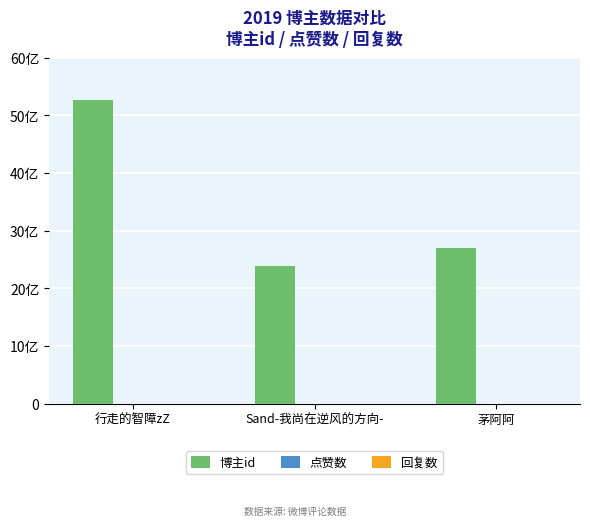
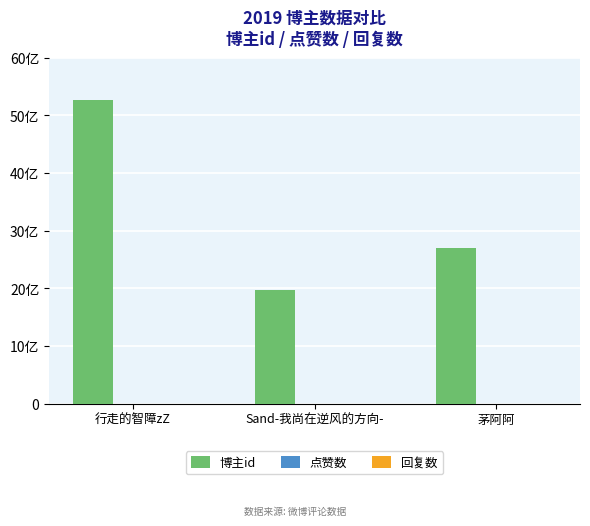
  {
    "博主id": {
      "行走的智障zZ": "53亿",
-     "Sand-我尚在逆风的方向-": "24亿",
+     "Sand-我尚在逆风的方向-": "20亿",
      "茅阿阿": "27亿"
    },
    "点赞数": {
      "行走的智障zZ": "0亿",
      "Sand-我尚在逆风的方向-": "0亿",
      "茅阿阿": "0亿"
    },
    "回复数": {
      "行走的智障zZ": "0亿",
      "Sand-我尚在逆风的方向-": "0亿",
      "茅阿阿": "0亿"
    }
  }
